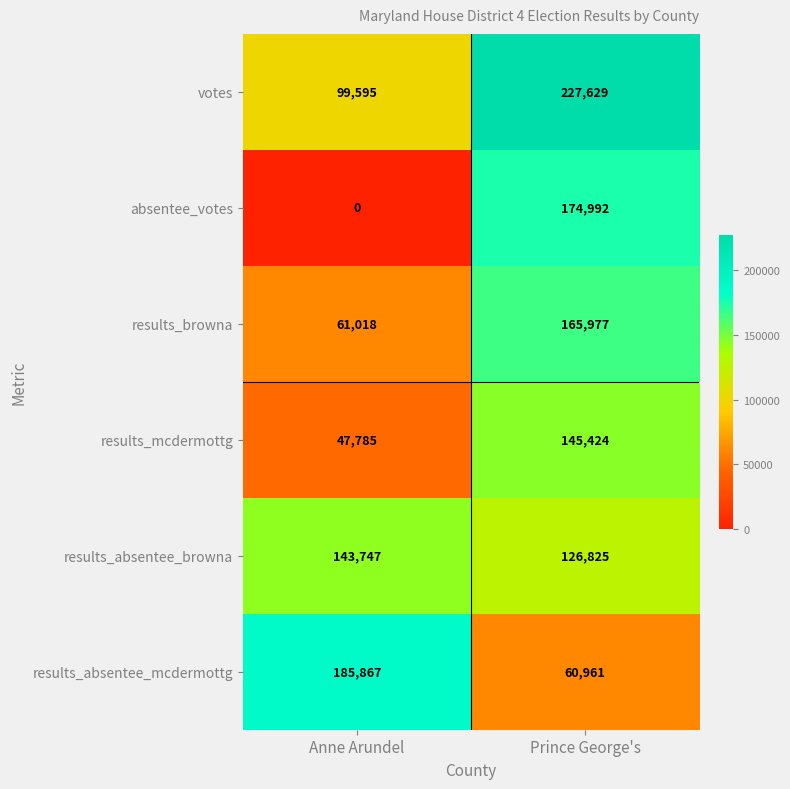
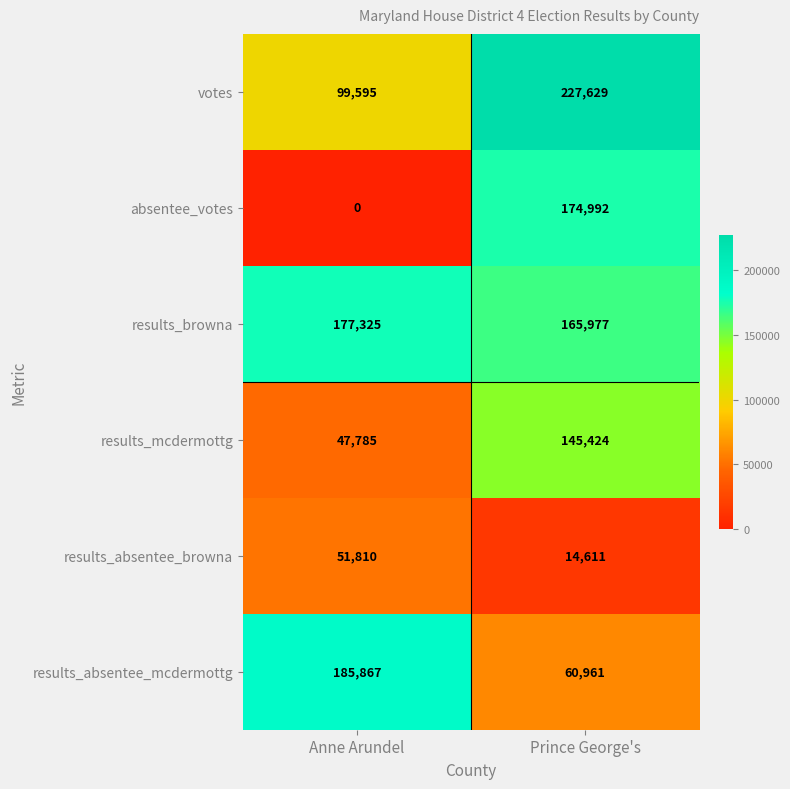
  {
    "votes": {
      "Anne Arundel": "99,595",
      "Prince George's": "227,629"
    },
    "absentee_votes": {
      "Anne Arundel": "0",
      "Prince George's": "174,992"
    },
    "results_browna": {
-     "Anne Arundel": "61,018",
+     "Anne Arundel": "177,325",
      "Prince George's": "165,977"
    },
    "results_mcdermottg": {
      "Anne Arundel": "47,785",
      "Prince George's": "145,424"
    },
    "results_absentee_browna": {
-     "Anne Arundel": "143,747",
-     "Prince George's": "126,825"
+     "Anne Arundel": "51,810",
+     "Prince George's": "14,611"
    },
    "results_absentee_mcdermottg": {
      "Anne Arundel": "185,867",
      "Prince George's": "60,961"
    }
  }
